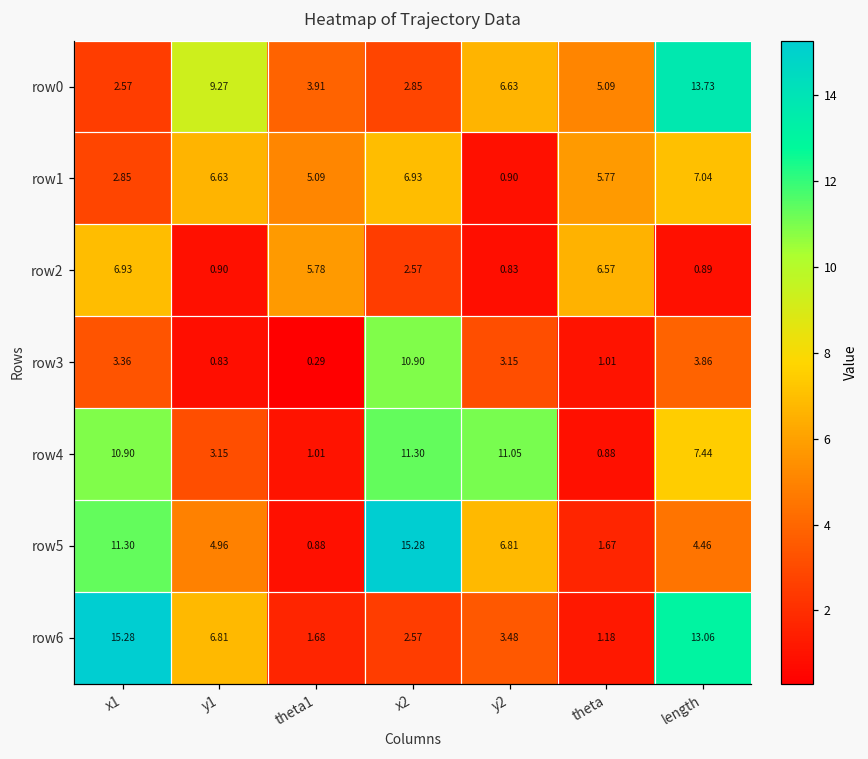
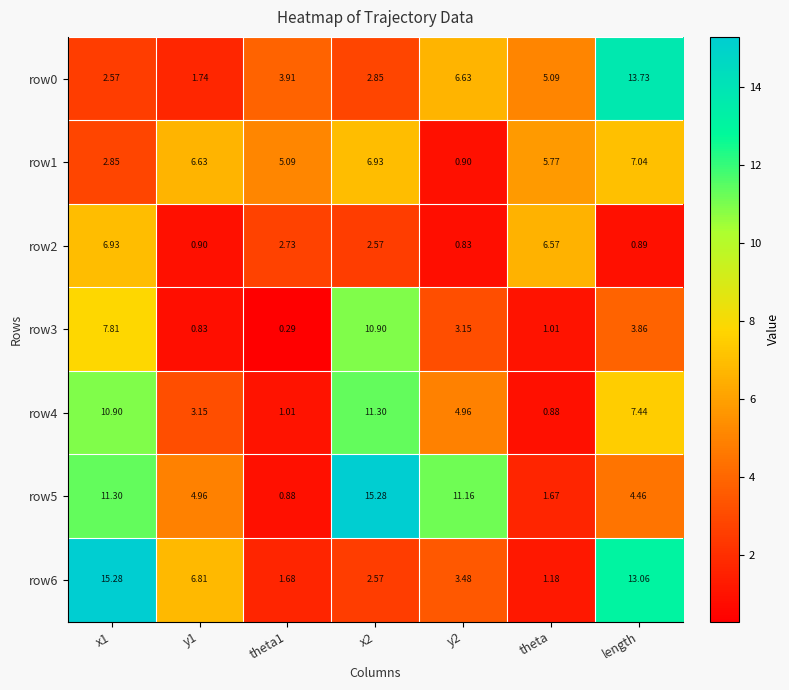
  {
    "row0": {
      "x1": 2.57,
-     "y1": 9.27,
+     "y1": 1.74,
      "theta1": 3.91,
      "x2": 2.85,
      "y2": 6.63,
      "theta": 5.09,
      "length": 13.73
    },
    "row1": {
      "x1": 2.85,
      "y1": 6.63,
      "theta1": 5.09,
      "x2": 6.93,
      "y2": 0.90,
      "theta": 5.77,
      "length": 7.04
    },
    "row2": {
      "x1": 6.93,
      "y1": 0.90,
-     "theta1": 5.78,
+     "theta1": 2.73,
      "x2": 2.57,
      "y2": 0.83,
      "theta": 6.57,
      "length": 0.89
    },
    "row3": {
-     "x1": 3.36,
+     "x1": 7.81,
      "y1": 0.83,
      "theta1": 0.29,
      "x2": 10.90,
      "y2": 3.15,
      "theta": 1.01,
      "length": 3.86
    },
    "row4": {
      "x1": 10.90,
      "y1": 3.15,
      "theta1": 1.01,
      "x2": 11.30,
-     "y2": 11.05,
+     "y2": 4.96,
      "theta": 0.88,
      "length": 7.44
    },
    "row5": {
      "x1": 11.30,
      "y1": 4.96,
      "theta1": 0.88,
      "x2": 15.28,
-     "y2": 6.81,
+     "y2": 11.16,
      "theta": 1.67,
      "length": 4.46
    },
    "row6": {
      "x1": 15.28,
      "y1": 6.81,
      "theta1": 1.68,
      "x2": 2.57,
      "y2": 3.48,
      "theta": 1.18,
      "length": 13.06
    }
  }
